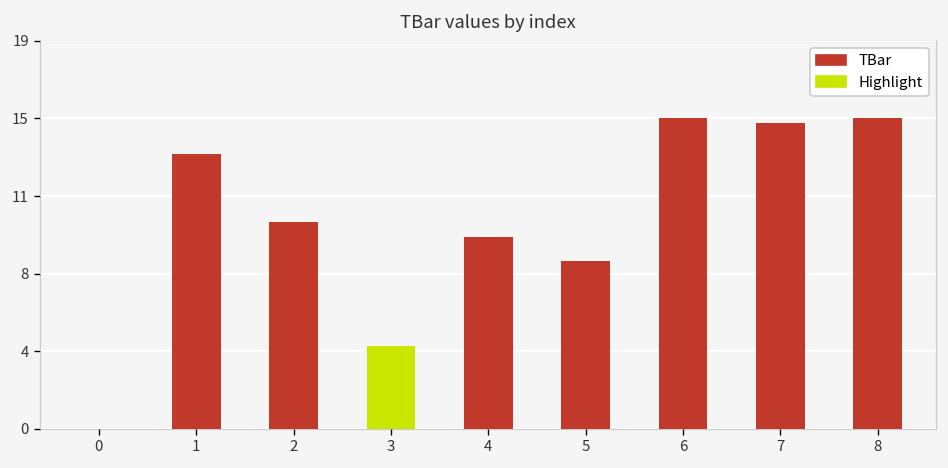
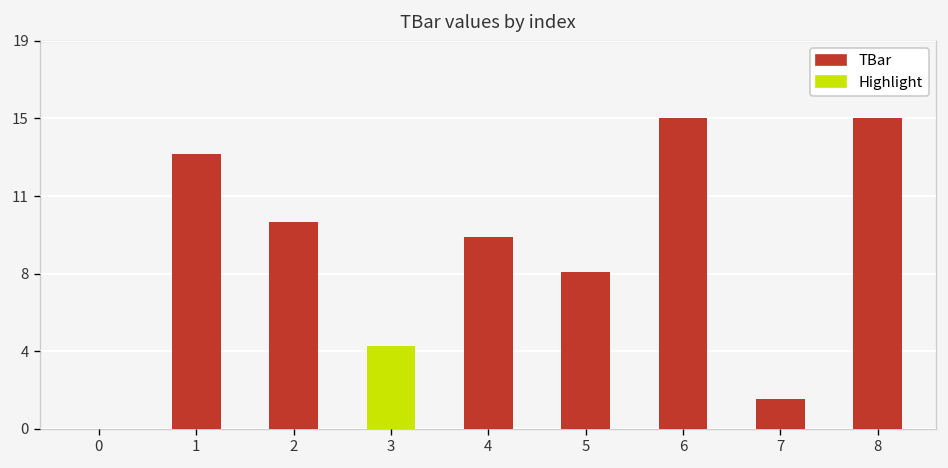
  {
    "0": 0.0,
    "1": 13.3,
    "2": 10.0,
    "3": 4.0,
    "4": 9.3,
-   "5": 8.1,
+   "5": 7.6,
    "6": 15.0,
-   "7": 14.8,
+   "7": 1.4,
    "8": 15.0
  }
